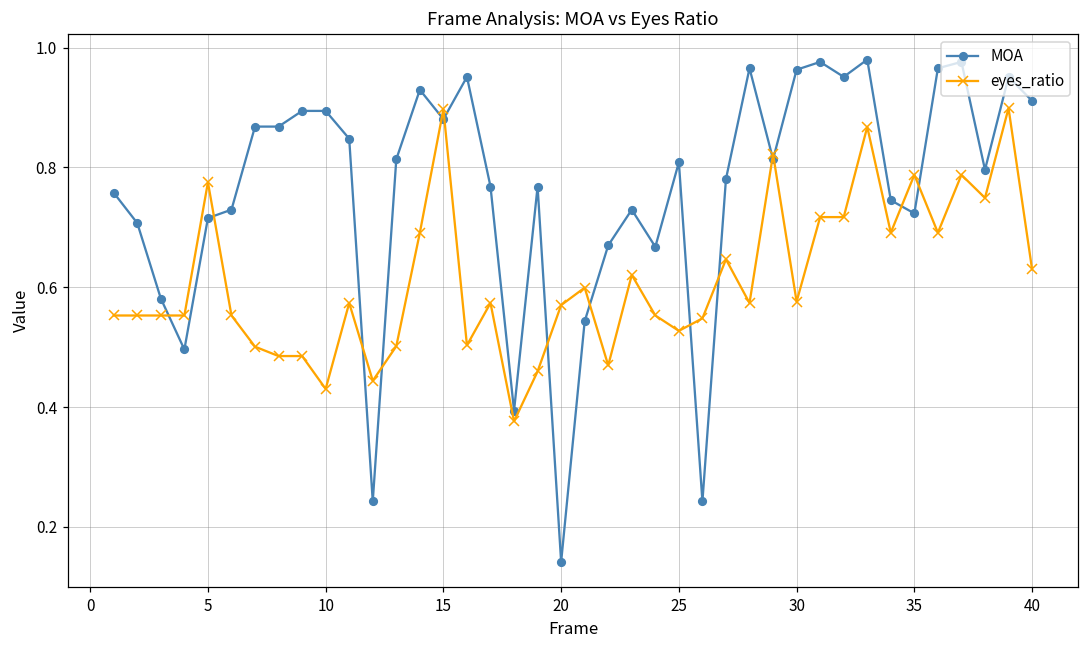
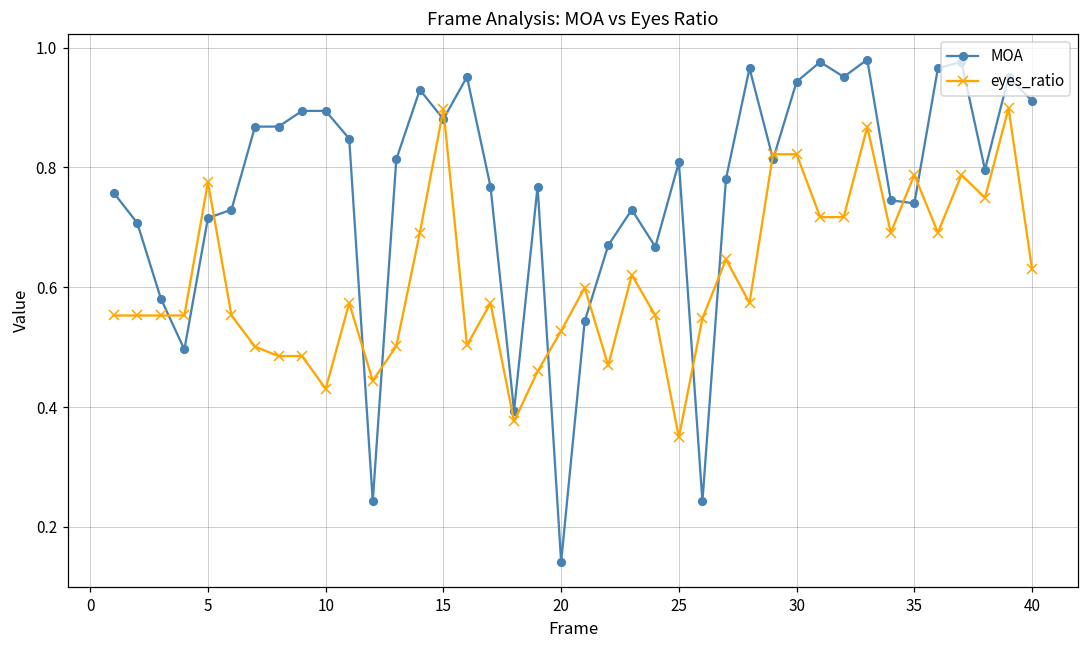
  {
    "MOA": {
      "5": 0.72,
      "10": 0.89,
      "15": 0.88,
      "20": 0.14,
      "25": 0.81,
-     "30": 0.96,
-     "35": 0.72,
+     "30": 0.94,
+     "35": 0.74,
      "40": 0.91
    },
    "eyes_ratio": {
      "5": 0.78,
      "10": 0.43,
      "15": 0.90,
-     "20": 0.57,
-     "25": 0.53,
-     "30": 0.58,
+     "20": 0.53,
+     "25": 0.35,
+     "30": 0.82,
      "35": 0.79,
      "40": 0.63
    }
  }
